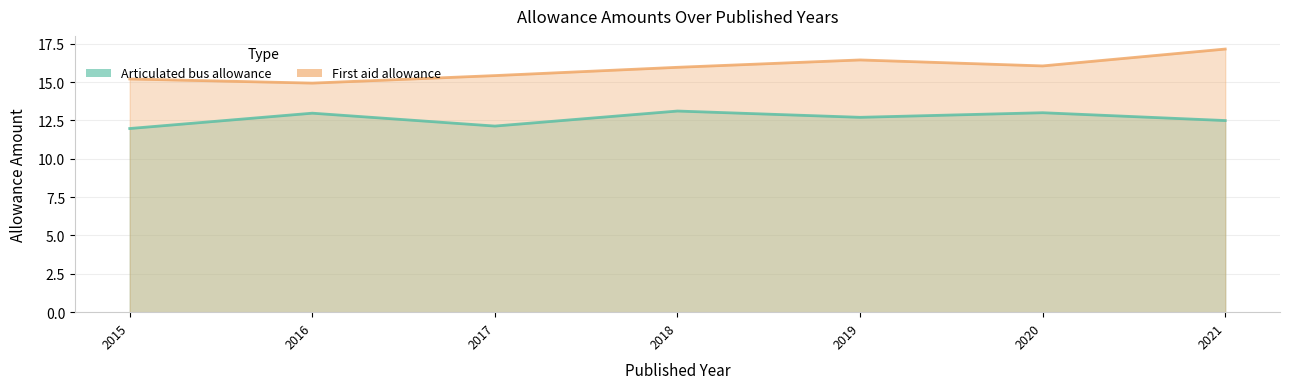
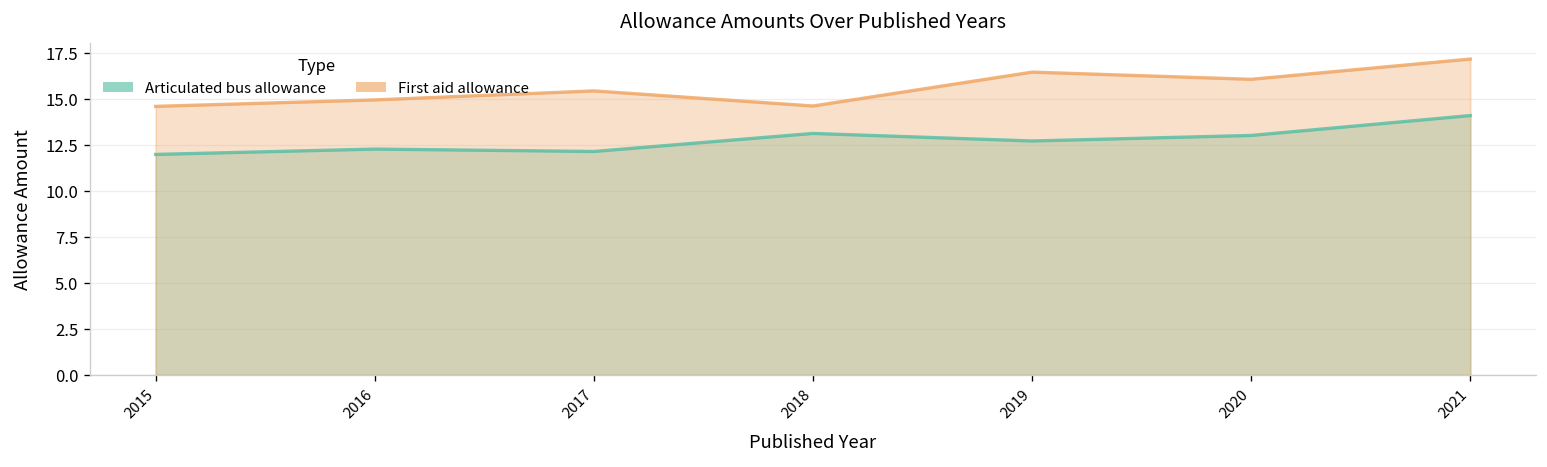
  {
    "Articulated bus allowance": {
      "2015": 12.0,
-     "2016": 13.0,
+     "2016": 12.3,
      "2017": 12.1,
      "2018": 13.1,
      "2019": 12.7,
      "2020": 13.0,
-     "2021": 12.5
+     "2021": 14.1
    },
    "First aid allowance": {
-     "2015": 15.2,
+     "2015": 14.6,
      "2016": 14.9,
      "2017": 15.4,
-     "2018": 16.0,
+     "2018": 14.6,
      "2019": 16.4,
      "2020": 16.1,
      "2021": 17.2
    }
  }
